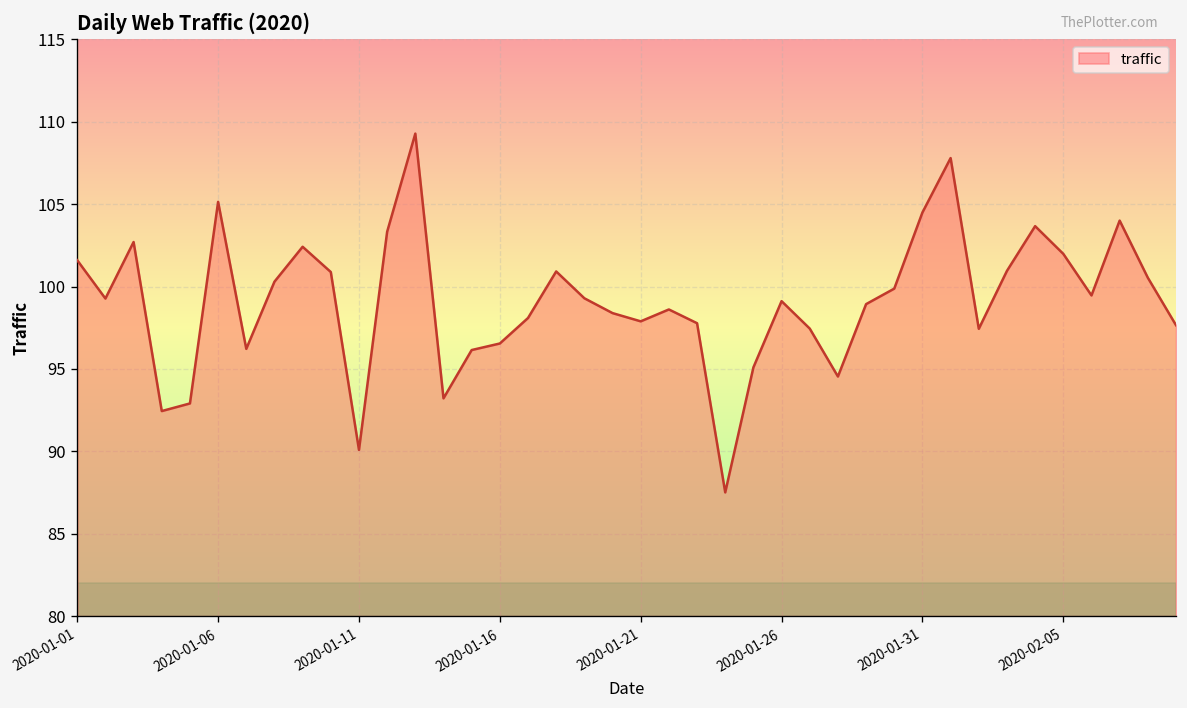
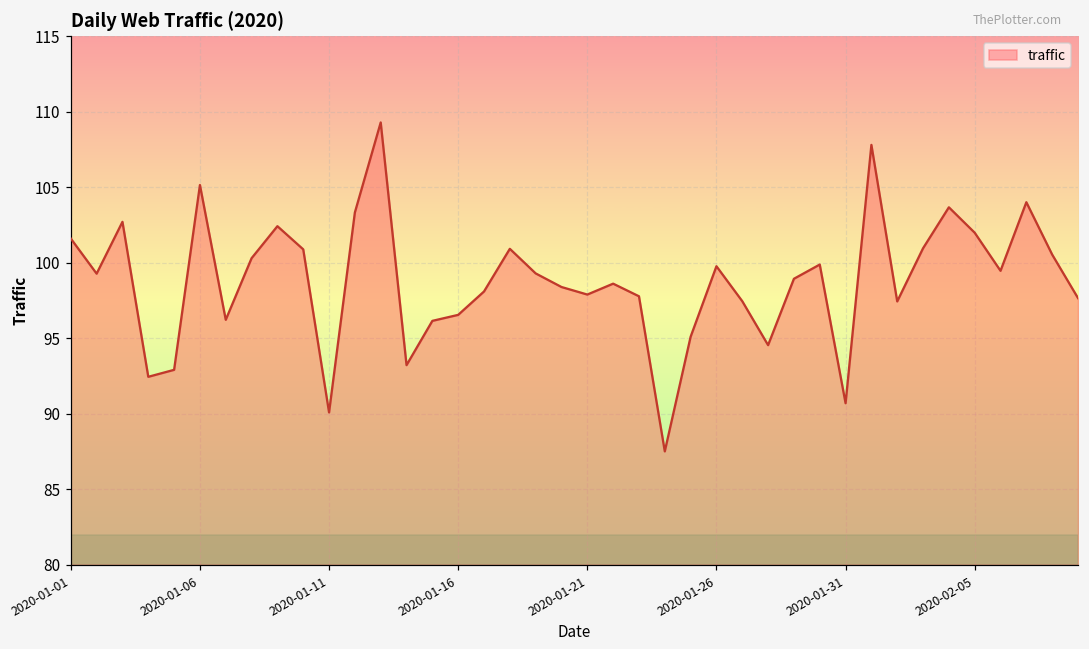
  {
    "2020-01-01": 101.6,
    "2020-01-06": 105.1,
    "2020-01-11": 90.1,
    "2020-01-16": 96.5,
    "2020-01-21": 97.9,
-   "2020-01-26": 99.1,
-   "2020-01-31": 104.5,
+   "2020-01-26": 99.8,
+   "2020-01-31": 90.7,
    "2020-02-05": 102.0
  }
